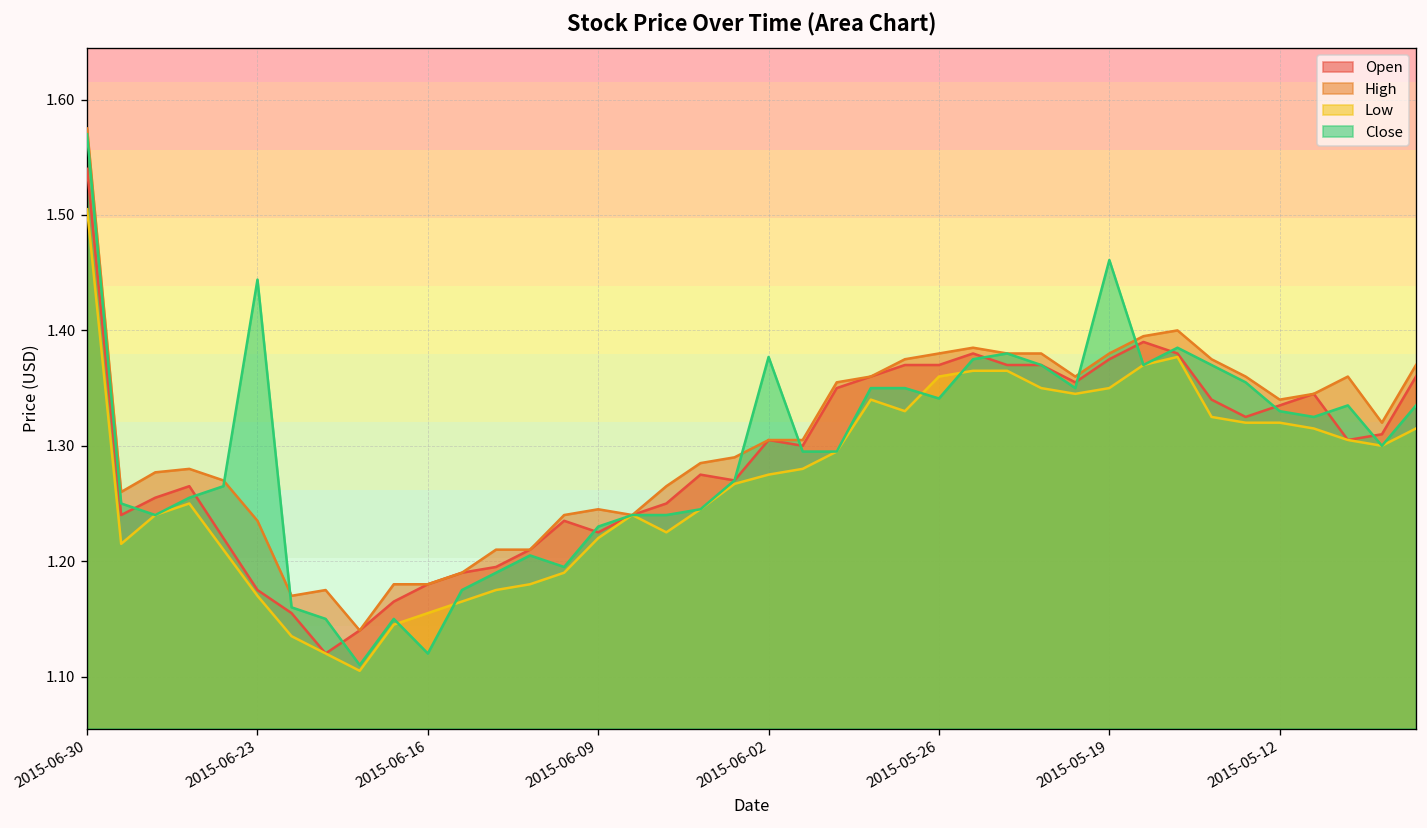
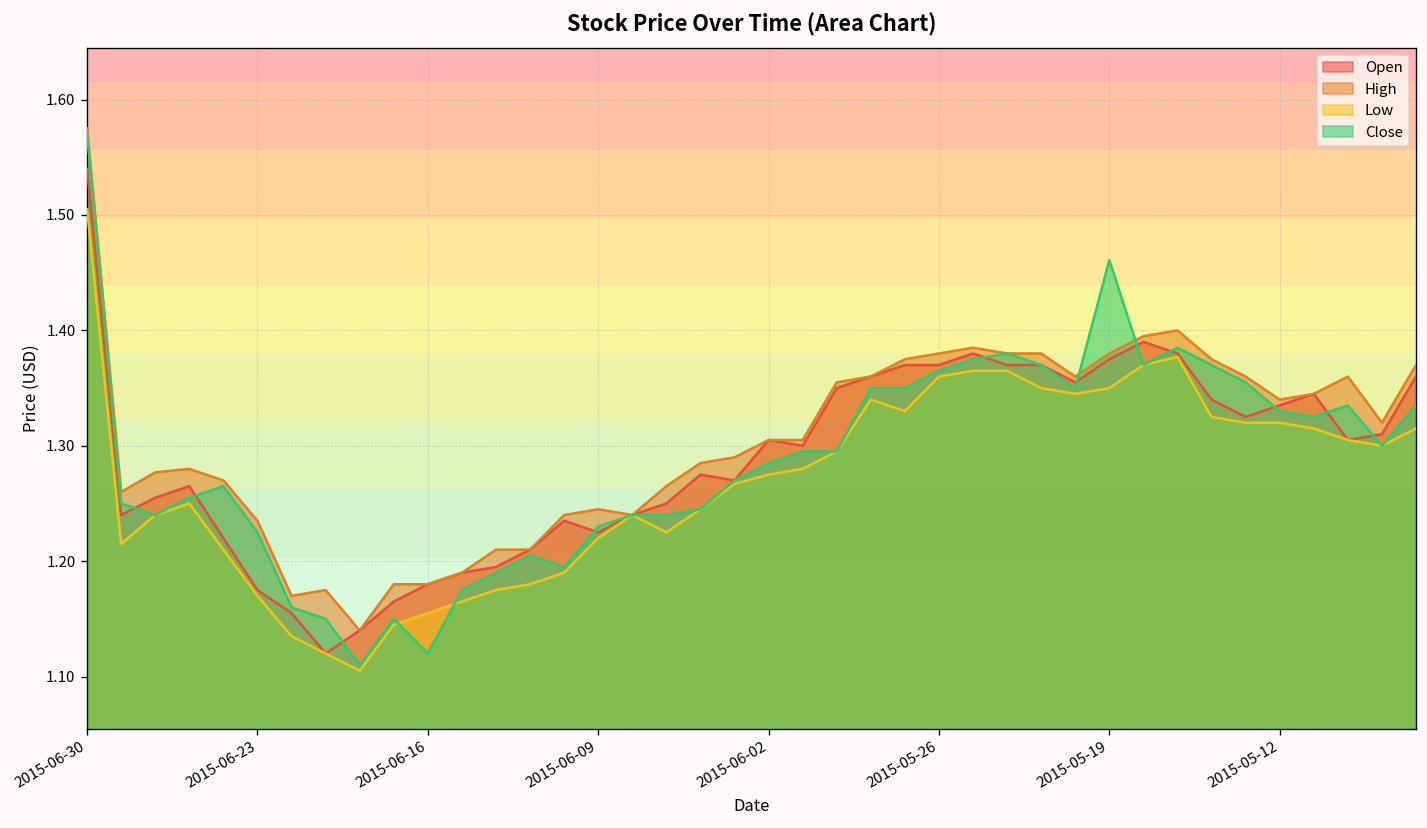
  {
    "Close": {
      "2015-06-30": 1.57,
-     "2015-06-23": 1.44,
+     "2015-06-23": 1.23,
      "2015-06-16": 1.12,
      "2015-06-09": 1.23,
-     "2015-06-02": 1.38,
-     "2015-05-26": 1.34,
+     "2015-06-02": 1.29,
+     "2015-05-26": 1.37,
      "2015-05-19": 1.46,
      "2015-05-12": 1.33
    }
  }
